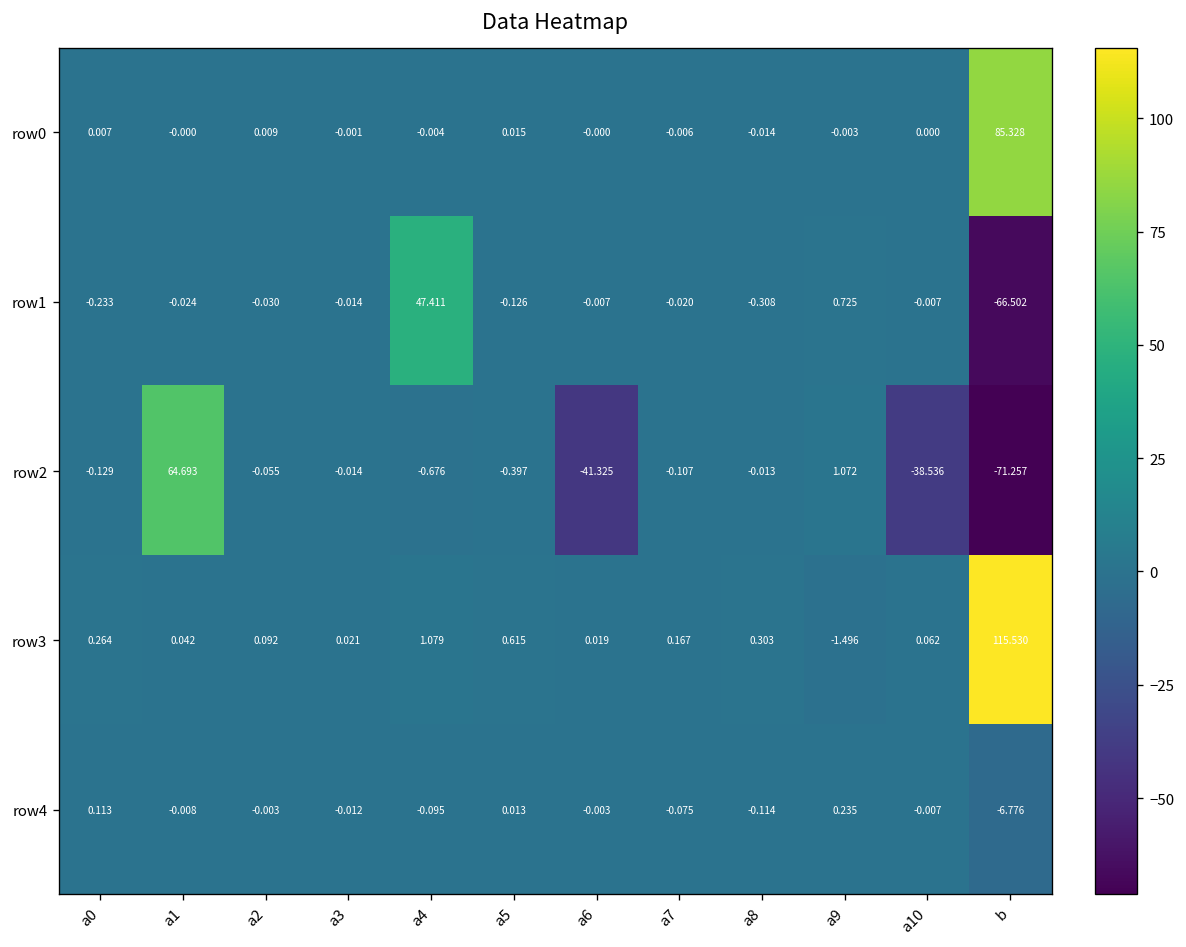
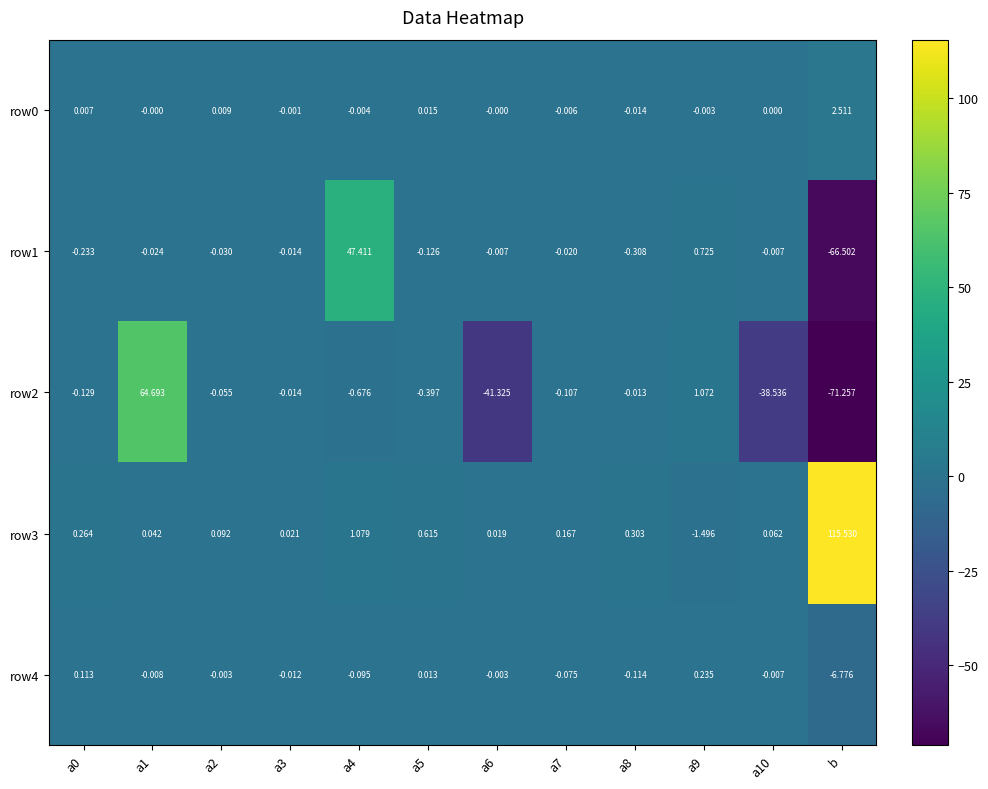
  {
    "row0": {
      "a0": 0.007,
      "a1": -0.000,
      "a2": 0.009,
      "a3": -0.001,
      "a4": -0.004,
      "a5": 0.015,
      "a6": -0.000,
      "a7": -0.006,
      "a8": -0.014,
      "a9": -0.003,
      "a10": 0.000,
-     "b": 85.328
+     "b": 2.511
    },
    "row1": {
      "a0": -0.233,
      "a1": -0.024,
      "a2": -0.030,
      "a3": -0.014,
      "a4": 47.411,
      "a5": -0.126,
      "a6": -0.007,
      "a7": -0.020,
      "a8": -0.308,
      "a9": 0.725,
      "a10": -0.007,
      "b": -66.502
    },
    "row2": {
      "a0": -0.129,
      "a1": 64.693,
      "a2": -0.055,
      "a3": -0.014,
      "a4": -0.676,
      "a5": -0.397,
      "a6": -41.325,
      "a7": -0.107,
      "a8": -0.013,
      "a9": 1.072,
      "a10": -38.536,
      "b": -71.257
    },
    "row3": {
      "a0": 0.264,
      "a1": 0.042,
      "a2": 0.092,
      "a3": 0.021,
      "a4": 1.079,
      "a5": 0.615,
      "a6": 0.019,
      "a7": 0.167,
      "a8": 0.303,
      "a9": -1.496,
      "a10": 0.062,
      "b": 115.530
    },
    "row4": {
      "a0": 0.113,
      "a1": -0.008,
      "a2": -0.003,
      "a3": -0.012,
      "a4": -0.095,
      "a5": 0.013,
      "a6": -0.003,
      "a7": -0.075,
      "a8": -0.114,
      "a9": 0.235,
      "a10": -0.007,
      "b": -6.776
    }
  }
